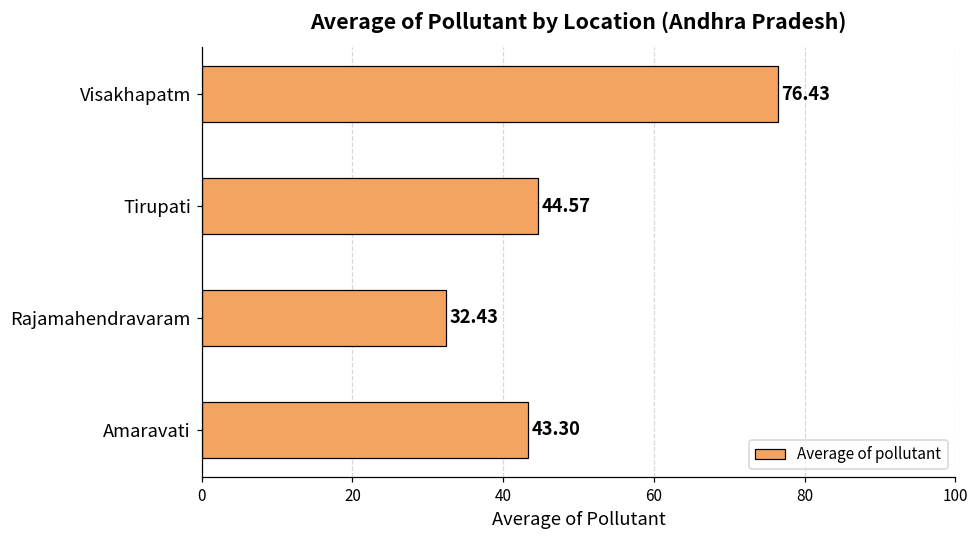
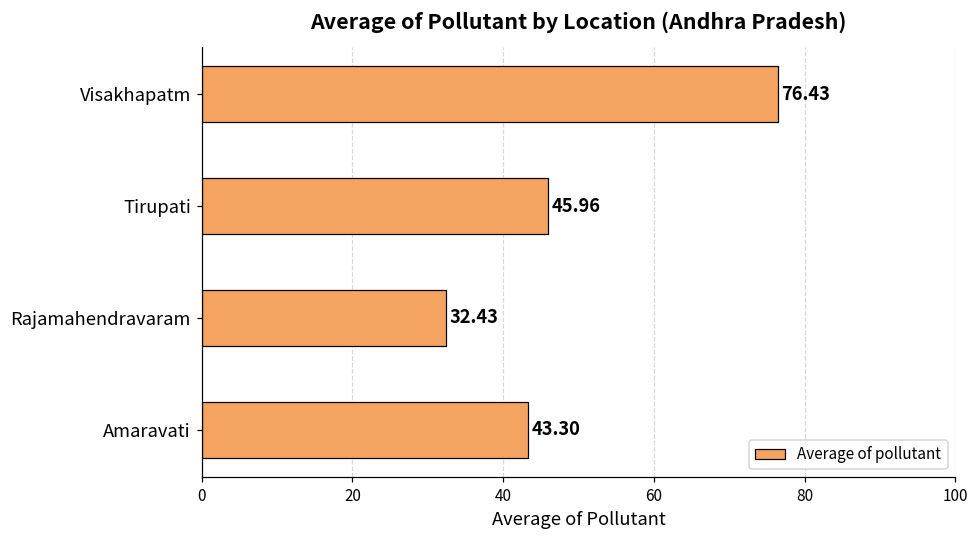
  {
    "Visakhapatm": 76.43,
-   "Tirupati": 44.57,
+   "Tirupati": 45.96,
    "Rajamahendravaram": 32.43,
    "Amaravati": 43.30
  }
